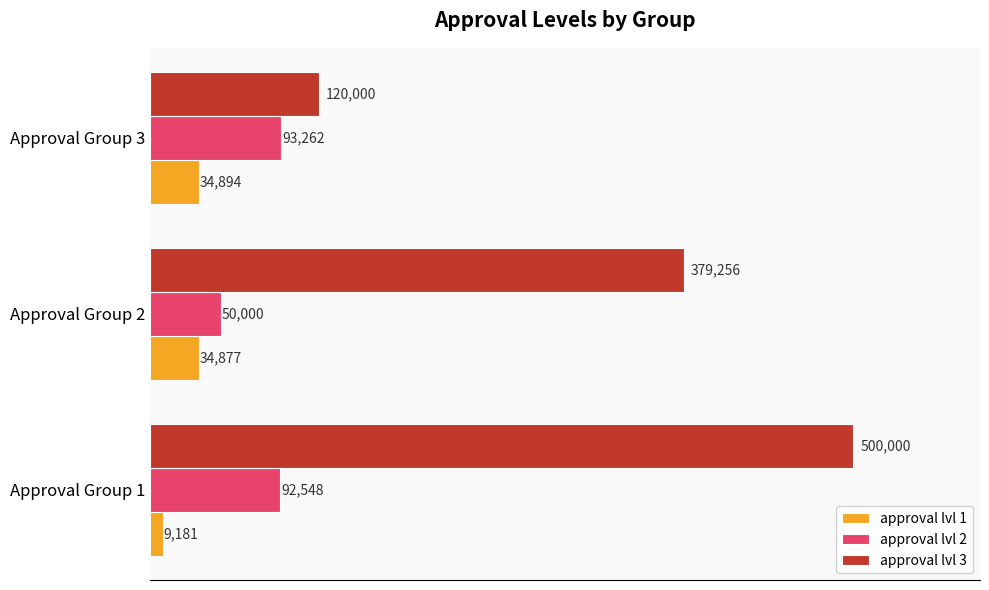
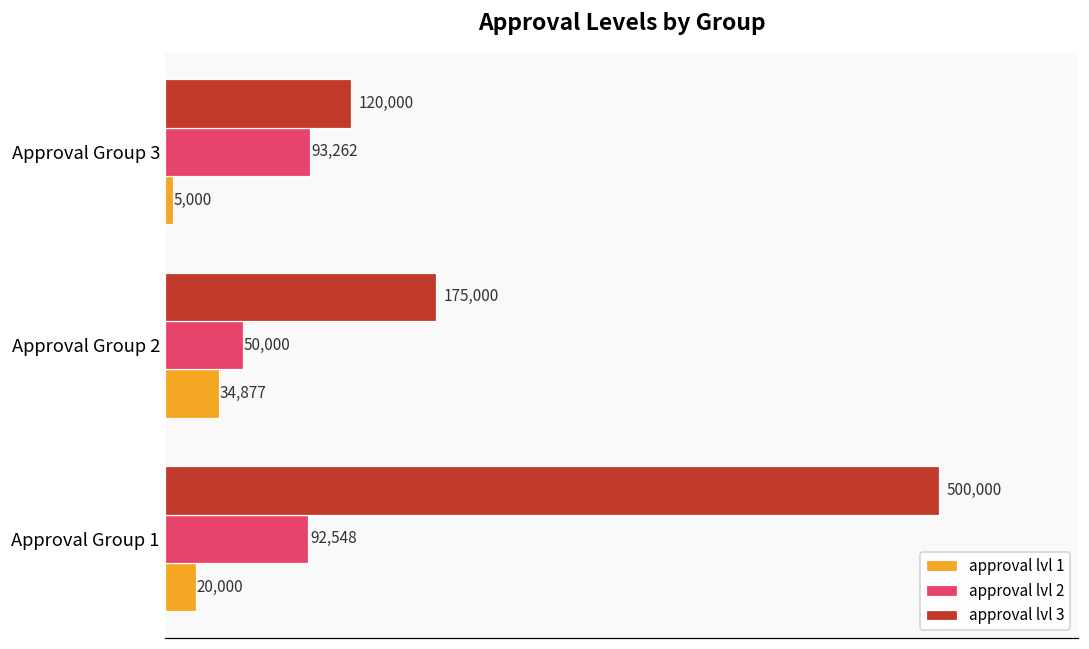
  {
    "approval lvl 1": {
-     "Approval Group 3": "34,894",
+     "Approval Group 3": "5,000",
      "Approval Group 2": "34,877",
-     "Approval Group 1": "9,181"
+     "Approval Group 1": "20,000"
    },
    "approval lvl 2": {
      "Approval Group 3": "93,262",
      "Approval Group 2": "50,000",
      "Approval Group 1": "92,548"
    },
    "approval lvl 3": {
      "Approval Group 3": "120,000",
-     "Approval Group 2": "379,256",
+     "Approval Group 2": "175,000",
      "Approval Group 1": "500,000"
    }
  }
